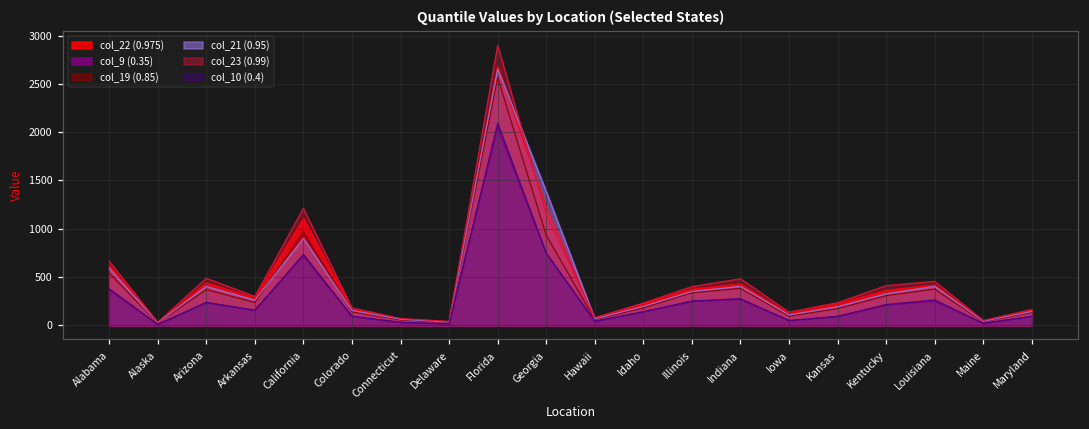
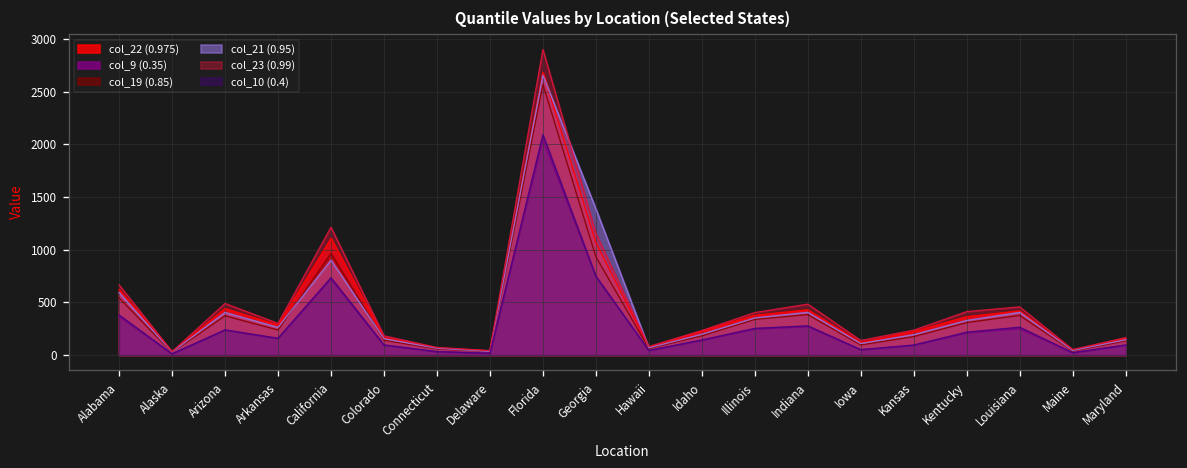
  {
    "col_22 (0.975)": {
      "Alabama": 600,
      "Arizona": 400,
      "California": 1100,
-     "Georgia": 1200,
+     "Georgia": 1100,
      "Kentucky": 400
    },
    "col_21 (0.95)": {
      "Alabama": 600,
      "Arizona": 400,
      "California": 900,
      "Georgia": 1400
    }
  }
